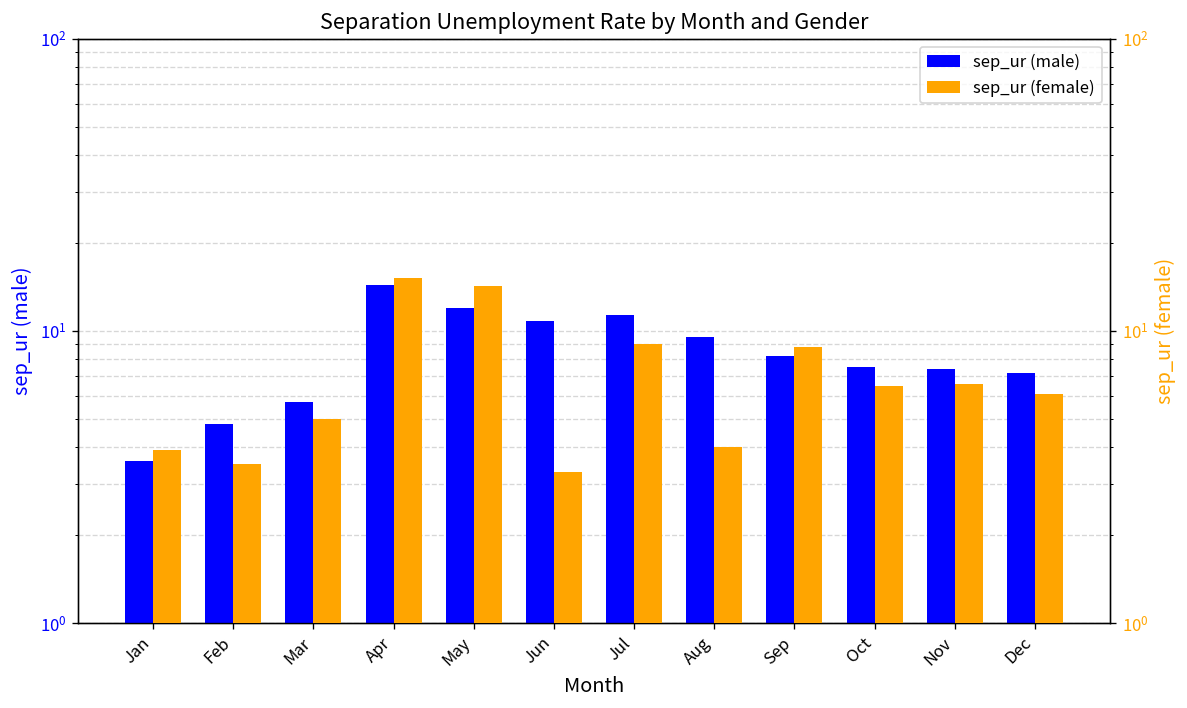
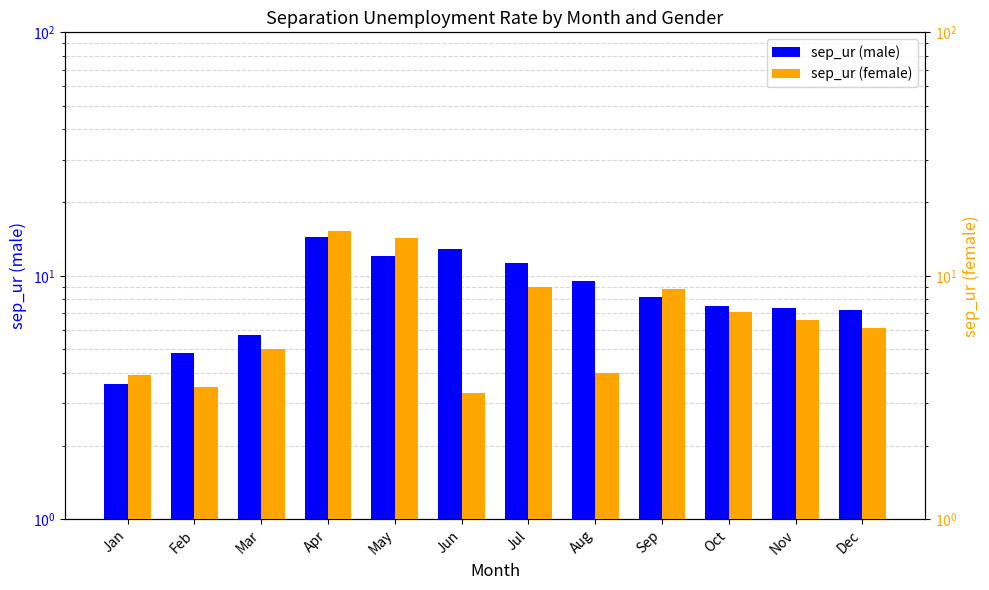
  {
    "sep_ur (male)": {
      "Jan": 3.6,
      "Feb": 4.8,
      "Mar": 5.7,
      "Apr": 14,
      "May": 12,
-     "Jun": 11,
+     "Jun": 13,
      "Jul": 11,
      "Aug": 9.5,
      "Sep": 8.2,
      "Oct": 7.5,
      "Nov": 7.4,
      "Dec": 7.2
    },
    "sep_ur (female)": {
      "Jan": 3.9,
      "Feb": 3.5,
      "Mar": 5.0,
      "Apr": 15,
      "May": 14,
      "Jun": 3.3,
      "Jul": 9.0,
      "Aug": 4.0,
      "Sep": 8.8,
-     "Oct": 6.5,
+     "Oct": 7.1,
      "Nov": 6.6,
      "Dec": 6.1
    }
  }
